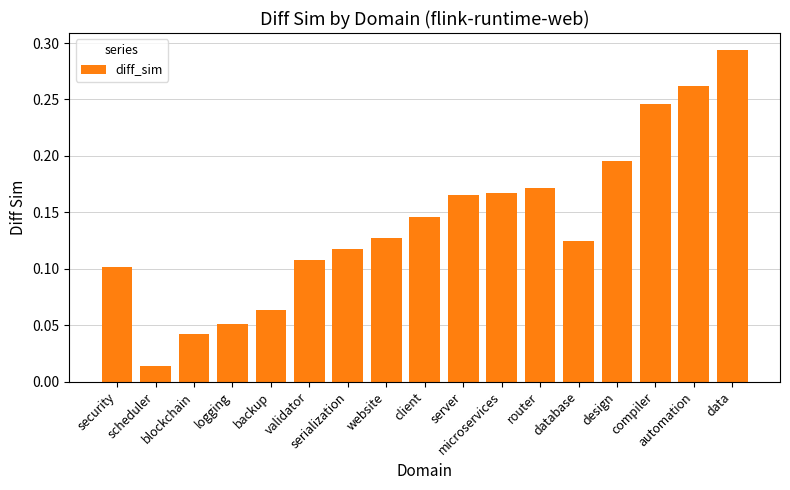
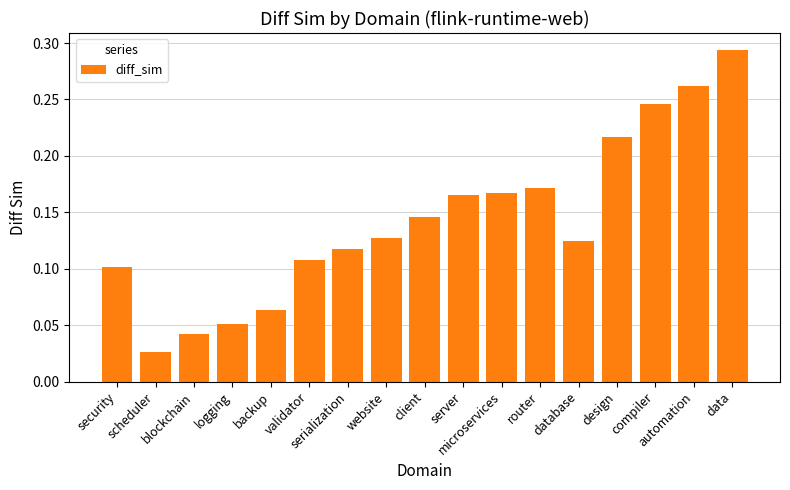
  {
    "security": 0.101,
-   "scheduler": 0.013,
+   "scheduler": 0.026,
    "blockchain": 0.043,
    "logging": 0.051,
    "backup": 0.064,
    "validator": 0.108,
    "serialization": 0.117,
    "website": 0.127,
    "client": 0.146,
    "server": 0.165,
    "microservices": 0.167,
    "router": 0.172,
    "database": 0.124,
-   "design": 0.195,
+   "design": 0.217,
    "compiler": 0.246,
    "automation": 0.262,
    "data": 0.294
  }
